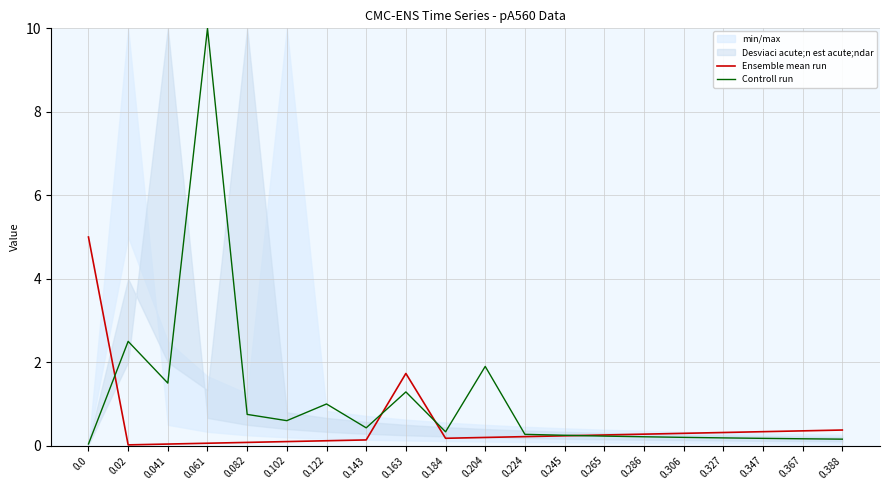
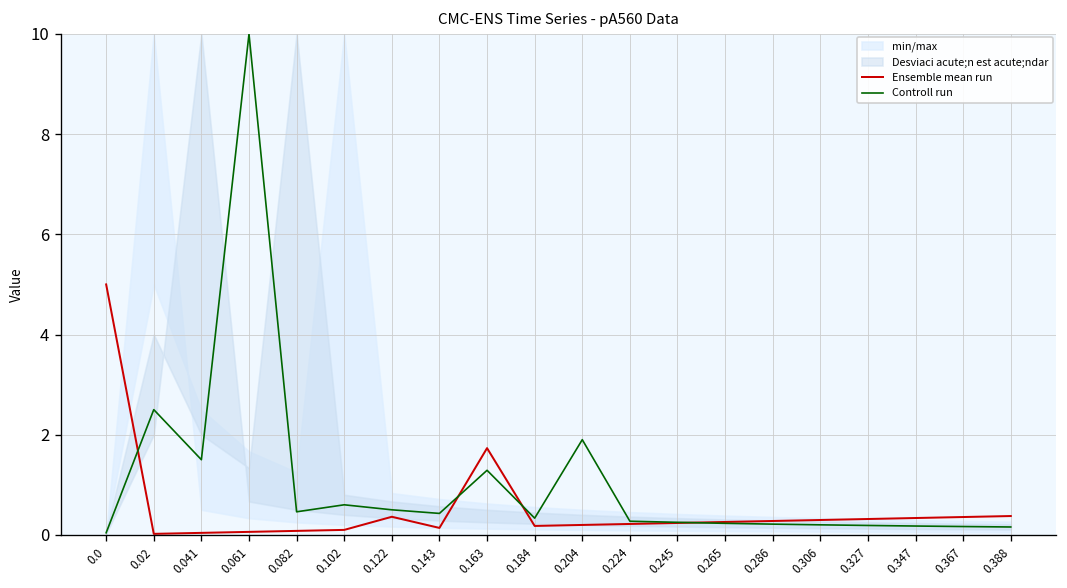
  {
    "Ensemble mean run": {
      "0.0": 5.0,
      "0.02": 0.0,
      "0.041": 0.0,
      "0.061": 0.1,
      "0.082": 0.1,
      "0.102": 0.1,
-     "0.122": 0.1,
+     "0.122": 0.4,
      "0.143": 0.1,
      "0.163": 1.7,
      "0.184": 0.2,
      "0.204": 0.2,
      "0.367": 0.4,
      "0.388": 0.4
    },
    "Controll run": {
      "0.02": 2.5,
      "0.041": 1.5,
      "0.061": 10.0,
-     "0.082": 0.8,
+     "0.082": 0.5,
      "0.102": 0.6,
-     "0.122": 1.0,
+     "0.122": 0.5,
      "0.143": 0.4,
      "0.163": 1.3,
      "0.184": 0.3,
      "0.204": 1.9,
      "0.286": 0.2,
      "0.306": 0.2,
      "0.327": 0.2
    }
  }
